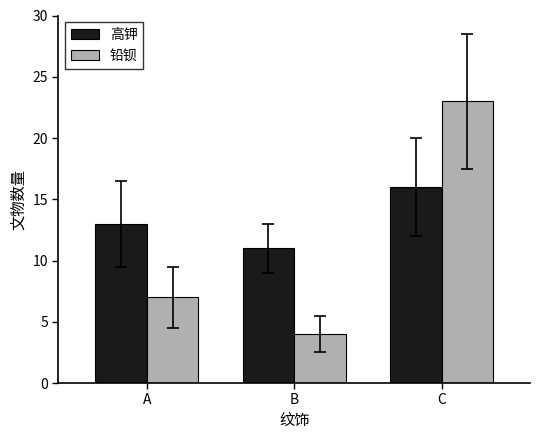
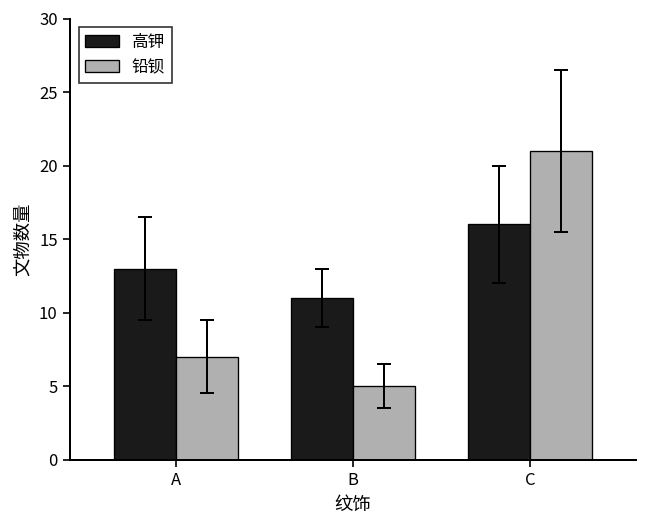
  {
    "高钾": {
      "A": 13,
      "B": 11,
      "C": 16
    },
    "铅钡": {
      "A": 7,
-     "B": 4,
-     "C": 23
+     "B": 5,
+     "C": 21
    }
  }
